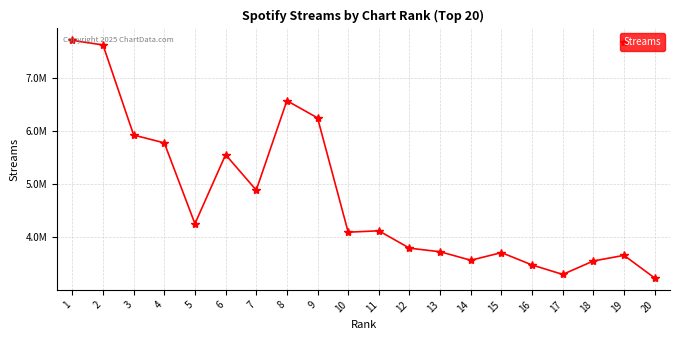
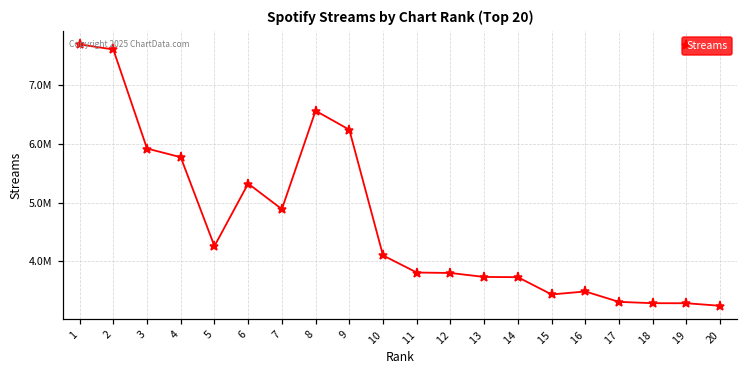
  {
    "2": 7600000,
    "3": 5900000,
    "4": 5800000,
    "5": 4300000,
-   "6": 5600000,
+   "6": 5300000,
    "7": 4900000,
    "8": 6600000,
    "9": 6200000,
    "10": 4100000,
-   "11": 4100000,
+   "11": 3800000,
    "12": 3800000,
    "13": 3700000,
-   "14": 3600000,
-   "15": 3700000,
+   "14": 3700000,
+   "15": 3400000,
    "16": 3500000,
    "17": 3300000,
-   "18": 3600000,
-   "19": 3700000,
+   "18": 3300000,
+   "19": 3300000,
    "20": 3200000
  }
